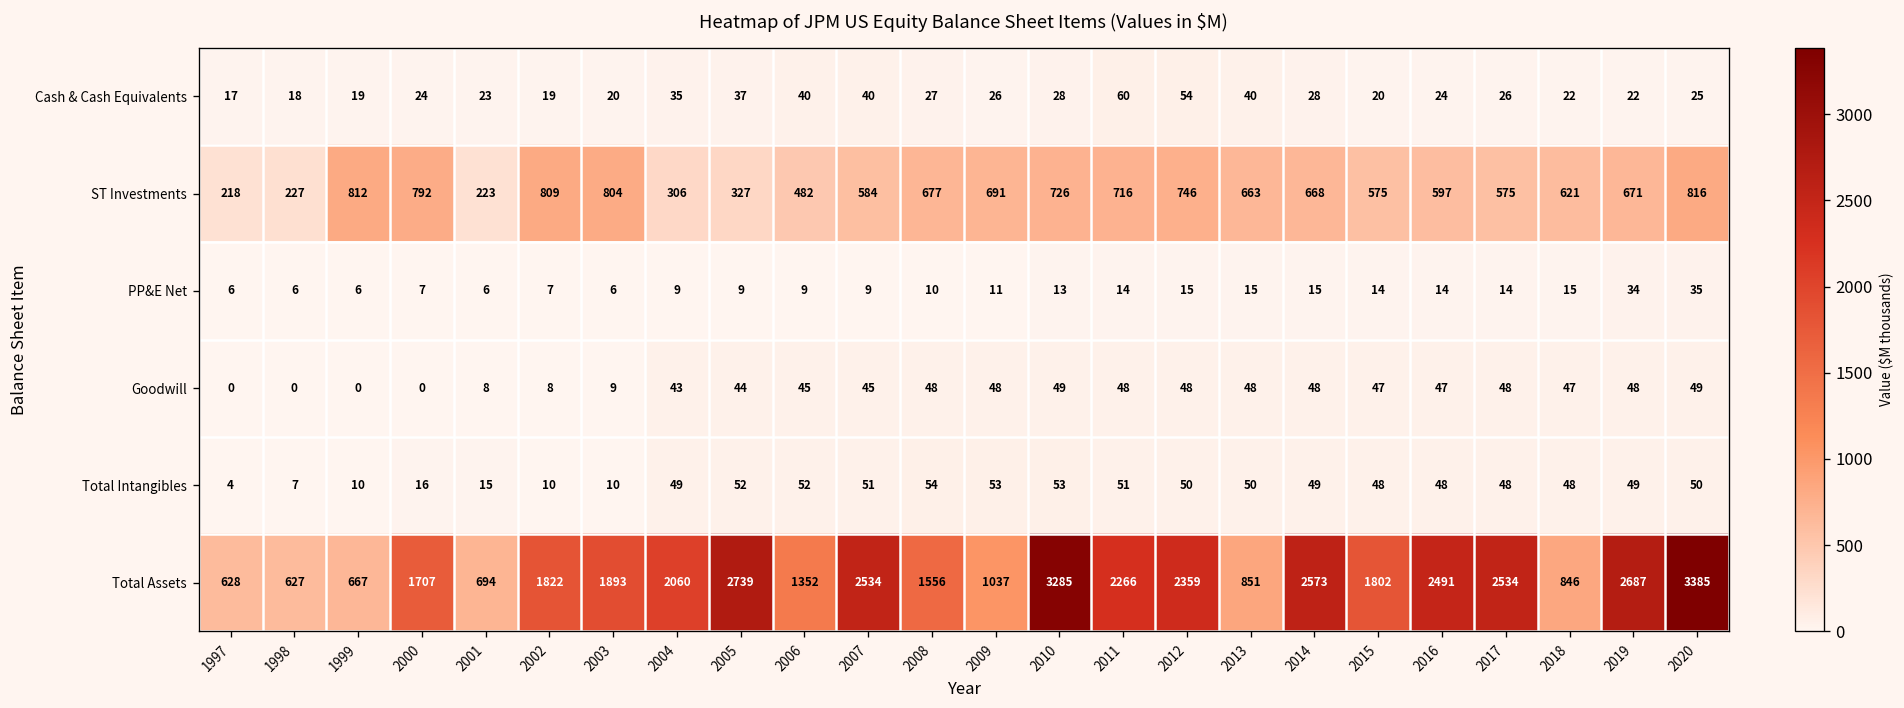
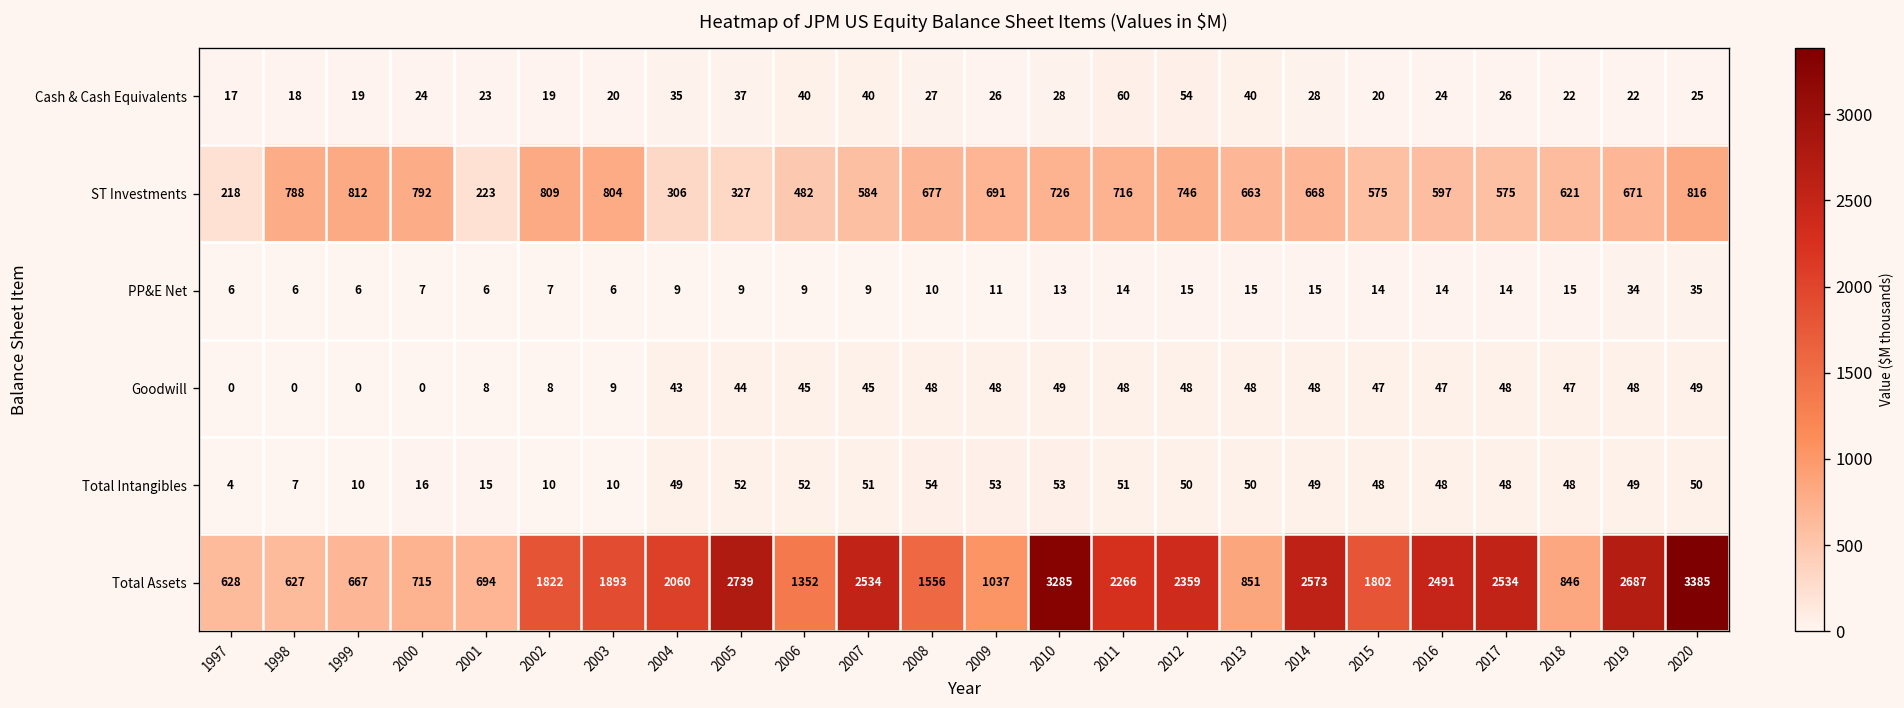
  {
    "Cash & Cash Equivalents": {
      "1997": 17,
      "1998": 18,
      "1999": 19,
      "2000": 24,
      "2001": 23,
      "2002": 19,
      "2003": 20,
      "2004": 35,
      "2005": 37,
      "2006": 40,
      "2007": 40,
      "2008": 27,
      "2009": 26,
      "2010": 28,
      "2011": 60,
      "2012": 54,
      "2013": 40,
      "2014": 28,
      "2015": 20,
      "2016": 24,
      "2017": 26,
      "2018": 22,
      "2019": 22,
      "2020": 25
    },
    "ST Investments": {
      "1997": 218,
-     "1998": 227,
+     "1998": 788,
      "1999": 812,
      "2000": 792,
      "2001": 223,
      "2002": 809,
      "2003": 804,
      "2004": 306,
      "2005": 327,
      "2006": 482,
      "2007": 584,
      "2008": 677,
      "2009": 691,
      "2010": 726,
      "2011": 716,
      "2012": 746,
      "2013": 663,
      "2014": 668,
      "2015": 575,
      "2016": 597,
      "2017": 575,
      "2018": 621,
      "2019": 671,
      "2020": 816
    },
    "PP&E Net": {
      "1997": 6,
      "1998": 6,
      "1999": 6,
      "2000": 7,
      "2001": 6,
      "2002": 7,
      "2003": 6,
      "2004": 9,
      "2005": 9,
      "2006": 9,
      "2007": 9,
      "2008": 10,
      "2009": 11,
      "2010": 13,
      "2011": 14,
      "2012": 15,
      "2013": 15,
      "2014": 15,
      "2015": 14,
      "2016": 14,
      "2017": 14,
      "2018": 15,
      "2019": 34,
      "2020": 35
    },
    "Goodwill": {
      "1997": 0,
      "1998": 0,
      "1999": 0,
      "2000": 0,
      "2001": 8,
      "2002": 8,
      "2003": 9,
      "2004": 43,
      "2005": 44,
      "2006": 45,
      "2007": 45,
      "2008": 48,
      "2009": 48,
      "2010": 49,
      "2011": 48,
      "2012": 48,
      "2013": 48,
      "2014": 48,
      "2015": 47,
      "2016": 47,
      "2017": 48,
      "2018": 47,
      "2019": 48,
      "2020": 49
    },
    "Total Intangibles": {
      "1997": 4,
      "1998": 7,
      "1999": 10,
      "2000": 16,
      "2001": 15,
      "2002": 10,
      "2003": 10,
      "2004": 49,
      "2005": 52,
      "2006": 52,
      "2007": 51,
      "2008": 54,
      "2009": 53,
      "2010": 53,
      "2011": 51,
      "2012": 50,
      "2013": 50,
      "2014": 49,
      "2015": 48,
      "2016": 48,
      "2017": 48,
      "2018": 48,
      "2019": 49,
      "2020": 50
    },
    "Total Assets": {
      "1997": 628,
      "1998": 627,
      "1999": 667,
-     "2000": 1707,
+     "2000": 715,
      "2001": 694,
      "2002": 1822,
      "2003": 1893,
      "2004": 2060,
      "2005": 2739,
      "2006": 1352,
      "2007": 2534,
      "2008": 1556,
      "2009": 1037,
      "2010": 3285,
      "2011": 2266,
      "2012": 2359,
      "2013": 851,
      "2014": 2573,
      "2015": 1802,
      "2016": 2491,
      "2017": 2534,
      "2018": 846,
      "2019": 2687,
      "2020": 3385
    }
  }
